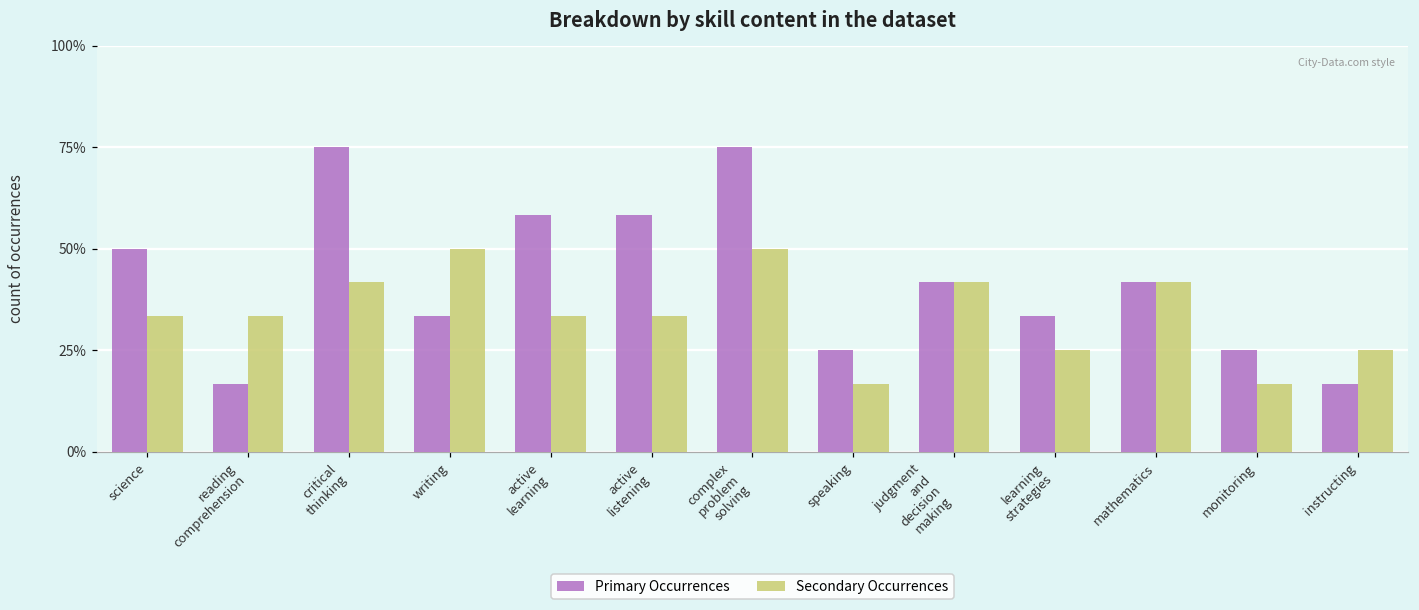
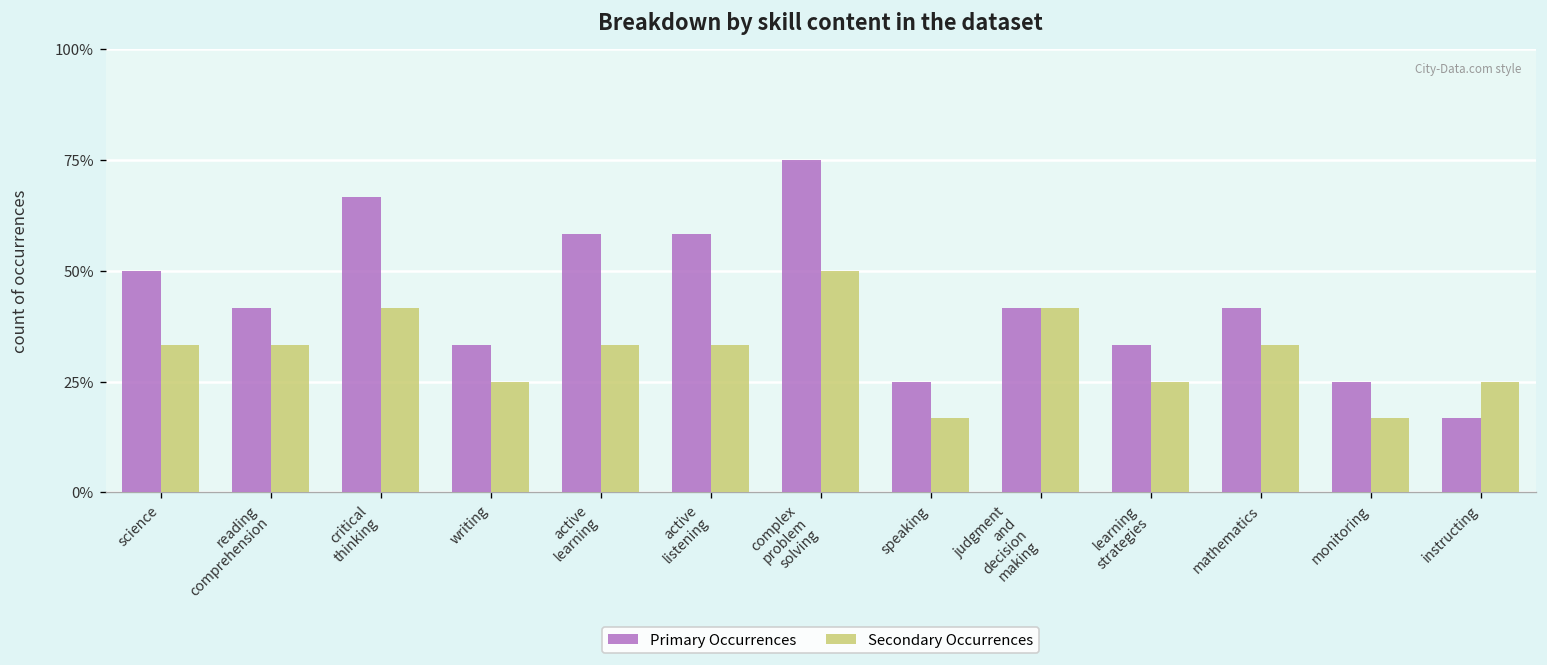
  {
    "Primary Occurrences": {
      "science": "50%",
-     "reading comprehension": "17%",
-     "critical thinking": "75%",
+     "reading comprehension": "42%",
+     "critical thinking": "67%",
      "writing": "33%",
      "active learning": "58%",
      "active listening": "58%",
      "complex problem solving": "75%",
      "speaking": "25%",
      "judgment and decision making": "42%",
      "learning strategies": "33%",
      "mathematics": "42%",
      "monitoring": "25%",
      "instructing": "17%"
    },
    "Secondary Occurrences": {
      "science": "33%",
      "reading comprehension": "33%",
      "critical thinking": "42%",
-     "writing": "50%",
+     "writing": "25%",
      "active learning": "33%",
      "active listening": "33%",
      "complex problem solving": "50%",
      "speaking": "17%",
      "judgment and decision making": "42%",
      "learning strategies": "25%",
-     "mathematics": "42%",
+     "mathematics": "33%",
      "monitoring": "17%",
      "instructing": "25%"
    }
  }
